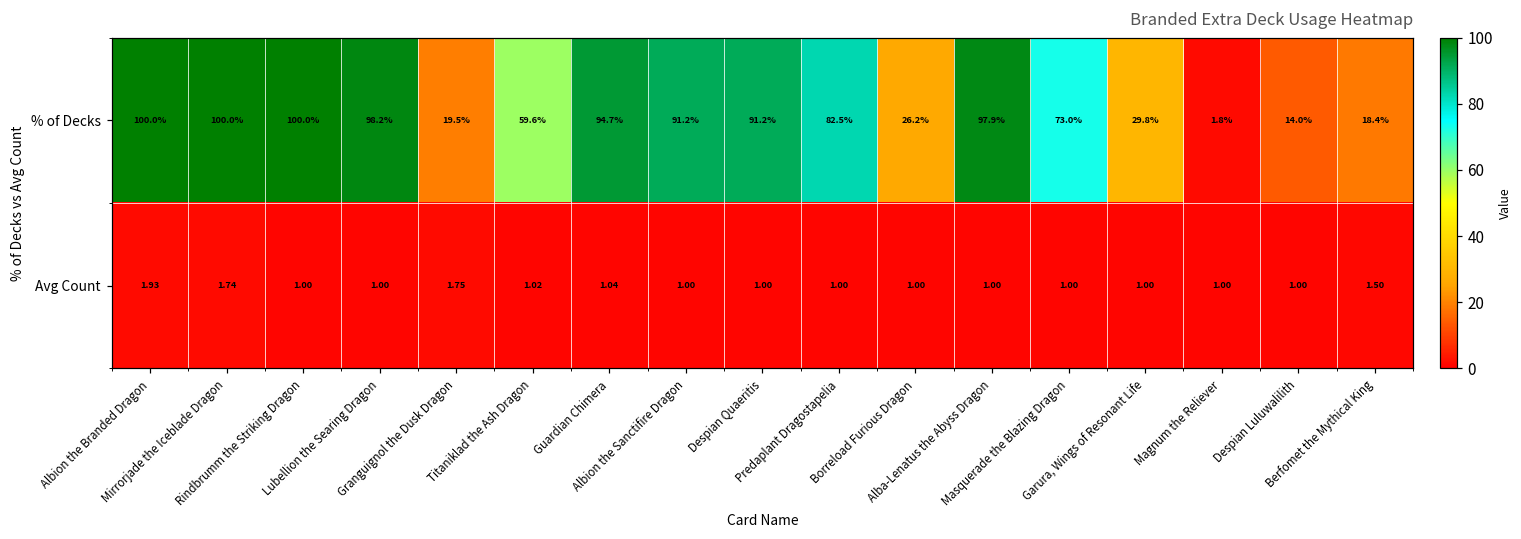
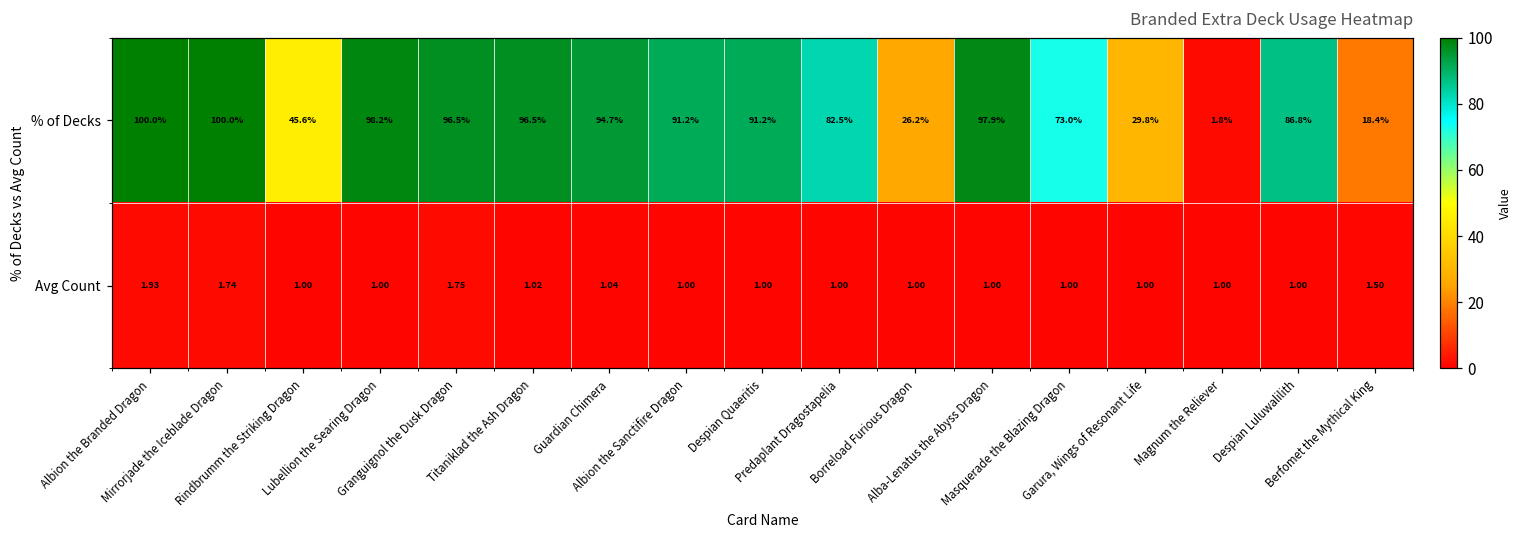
  {
    "% of Decks": {
      "Albion the Branded Dragon": "100.0%",
      "Mirrorjade the Iceblade Dragon": "100.0%",
-     "Rindbrumm the Striking Dragon": "100.0%",
+     "Rindbrumm the Striking Dragon": "45.6%",
      "Lubellion the Searing Dragon": "98.2%",
-     "Granguignol the Dusk Dragon": "19.5%",
-     "Titaniklad the Ash Dragon": "59.6%",
+     "Granguignol the Dusk Dragon": "96.5%",
+     "Titaniklad the Ash Dragon": "96.5%",
      "Guardian Chimera": "94.7%",
      "Albion the Sanctifire Dragon": "91.2%",
      "Despian Quaeritis": "91.2%",
      "Predaplant Dragostapelia": "82.5%",
      "Borreload Furious Dragon": "26.2%",
      "Alba-Lenatus the Abyss Dragon": "97.9%",
      "Masquerade the Blazing Dragon": "73.0%",
      "Garura, Wings of Resonant Life": "29.8%",
      "Magnum the Reliever": "1.8%",
-     "Despian Luluwalilith": "14.0%",
+     "Despian Luluwalilith": "86.8%",
      "Berfomet the Mythical King": "18.4%"
    },
    "Avg Count": {
      "Albion the Branded Dragon": "1.93",
      "Mirrorjade the Iceblade Dragon": "1.74",
      "Rindbrumm the Striking Dragon": "1.00",
      "Lubellion the Searing Dragon": "1.00",
      "Granguignol the Dusk Dragon": "1.75",
      "Titaniklad the Ash Dragon": "1.02",
      "Guardian Chimera": "1.04",
      "Albion the Sanctifire Dragon": "1.00",
      "Despian Quaeritis": "1.00",
      "Predaplant Dragostapelia": "1.00",
      "Borreload Furious Dragon": "1.00",
      "Alba-Lenatus the Abyss Dragon": "1.00",
      "Masquerade the Blazing Dragon": "1.00",
      "Garura, Wings of Resonant Life": "1.00",
      "Magnum the Reliever": "1.00",
      "Despian Luluwalilith": "1.00",
      "Berfomet the Mythical King": "1.50"
    }
  }
